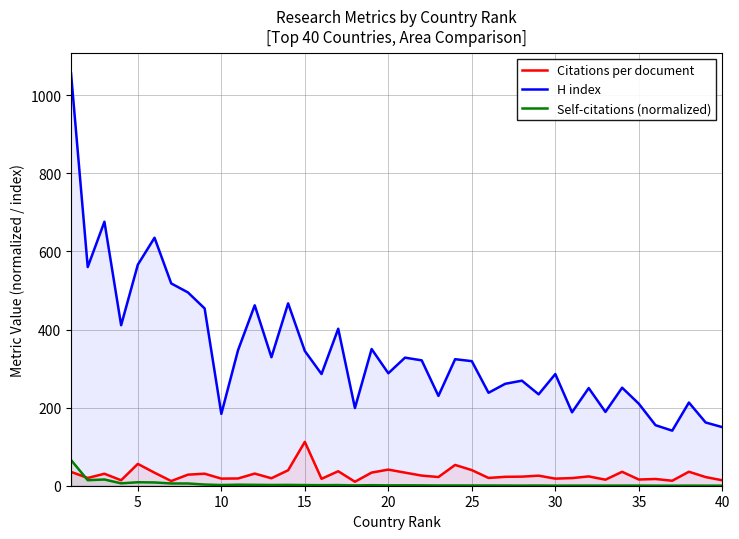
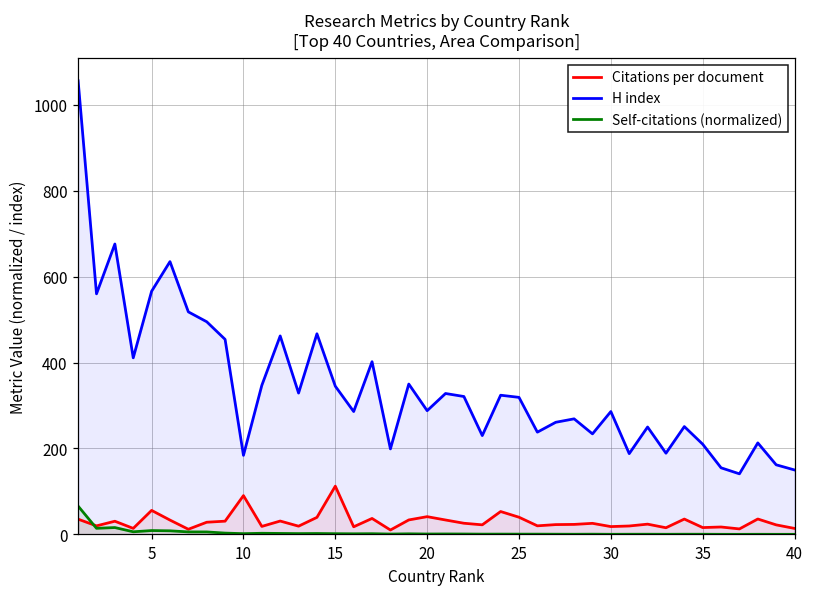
  {
    "Citations per document": {
      "5": 60,
-     "10": 20,
+     "10": 90,
      "15": 110,
      "20": 40,
      "25": 40,
      "30": 20,
      "35": 20,
      "40": 10
    },
    "H index": {
      "5": 570,
      "10": 180,
      "15": 350,
      "20": 290,
      "25": 320,
      "30": 290,
      "35": 210,
      "40": 150
    },
    "Self-citations (normalized)": {
      "5": 10,
      "10": 0,
      "15": 0,
      "20": 0,
      "25": 0,
      "30": 0,
      "35": 0,
      "40": 0
    }
  }
